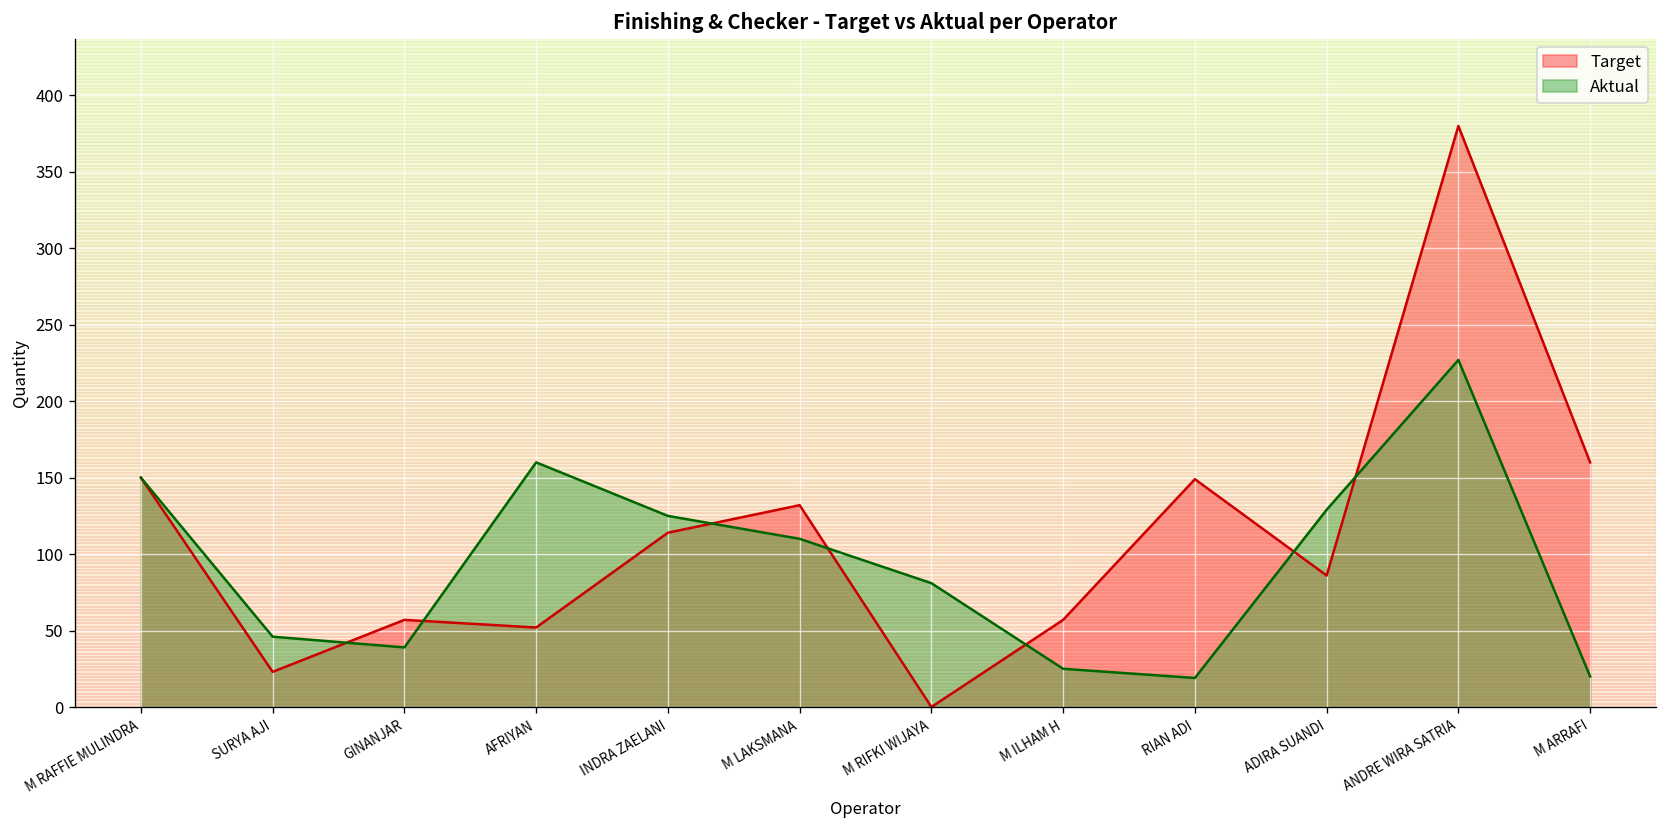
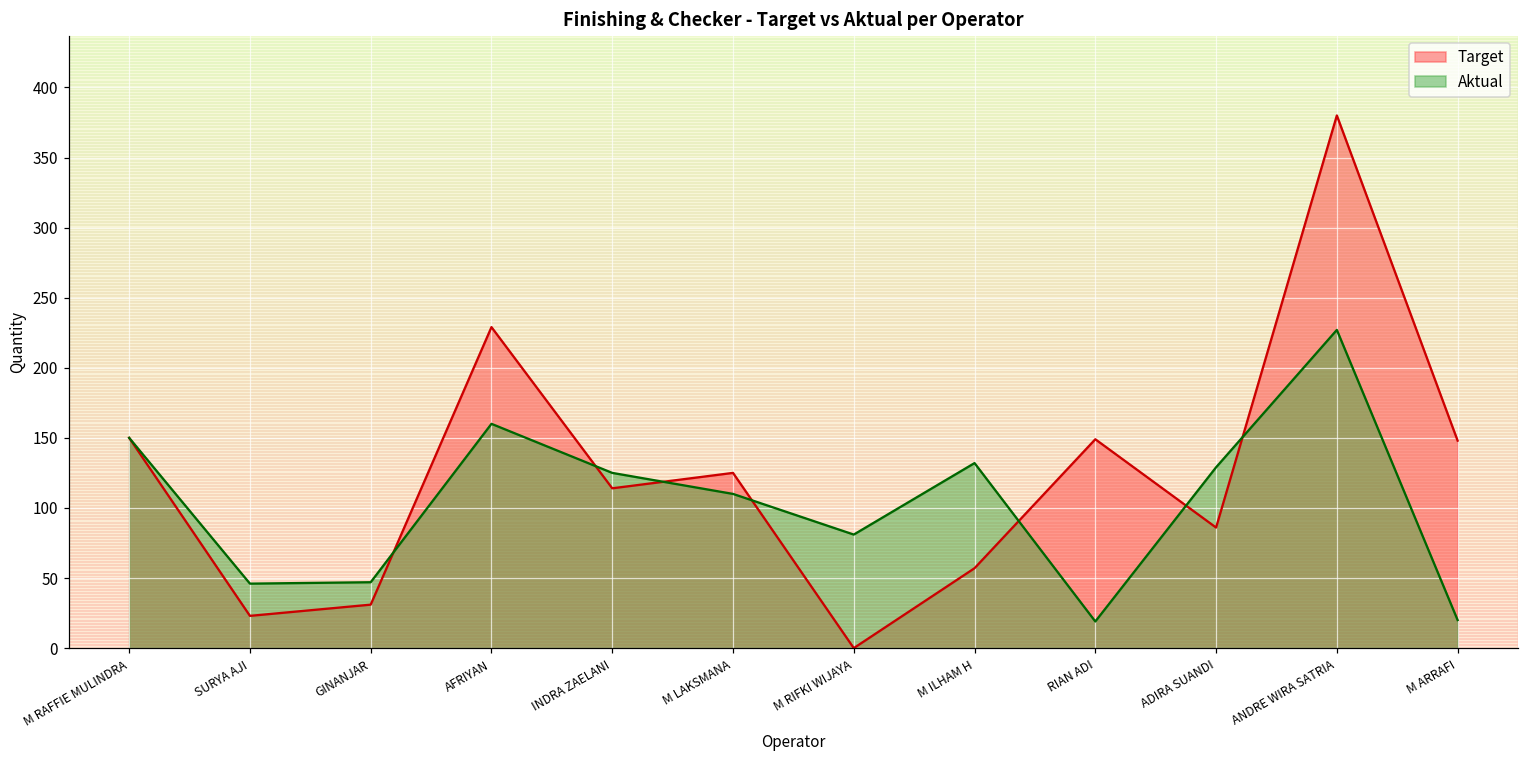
  {
    "Target": {
      "SURYA AJI": 23,
-     "GINANJAR": 57,
-     "AFRIYAN": 52,
+     "GINANJAR": 31,
+     "AFRIYAN": 229,
      "INDRA ZAELANI": 114,
-     "M LAKSMANA": 132,
+     "M LAKSMANA": 125,
      "M RIFKI WIJAYA": 0,
      "M ILHAM H": 57,
      "RIAN ADI": 149,
      "ADIRA SUANDI": 86,
      "ANDRE WIRA SATRIA": 380,
-     "M ARRAFI": 160
+     "M ARRAFI": 148
    },
    "Aktual": {
      "SURYA AJI": 46,
-     "GINANJAR": 39,
+     "GINANJAR": 47,
      "AFRIYAN": 160,
      "INDRA ZAELANI": 125,
      "M LAKSMANA": 110,
      "M RIFKI WIJAYA": 81,
-     "M ILHAM H": 25,
+     "M ILHAM H": 132,
      "RIAN ADI": 19,
      "ADIRA SUANDI": 129,
      "ANDRE WIRA SATRIA": 227,
      "M ARRAFI": 20
    }
  }
